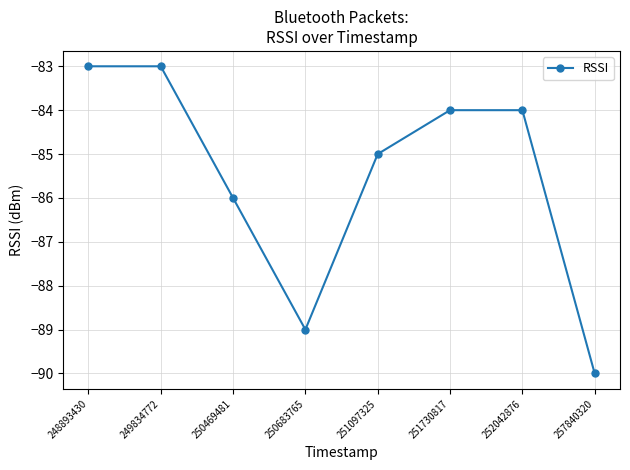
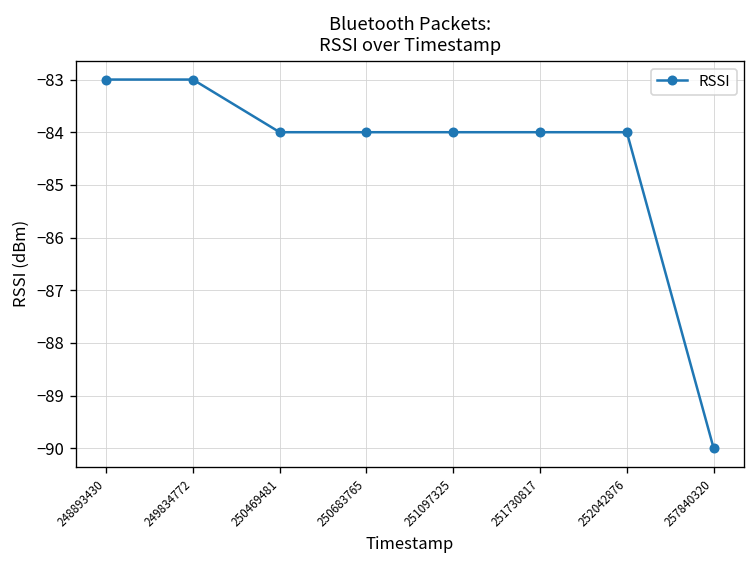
  {
    "248893430": -83,
    "249834772": -83,
-   "250469481": -86,
-   "250683765": -89,
-   "251097325": -85,
+   "250469481": -84,
+   "250683765": -84,
+   "251097325": -84,
    "251730817": -84,
    "252042876": -84,
    "257840320": -90
  }
